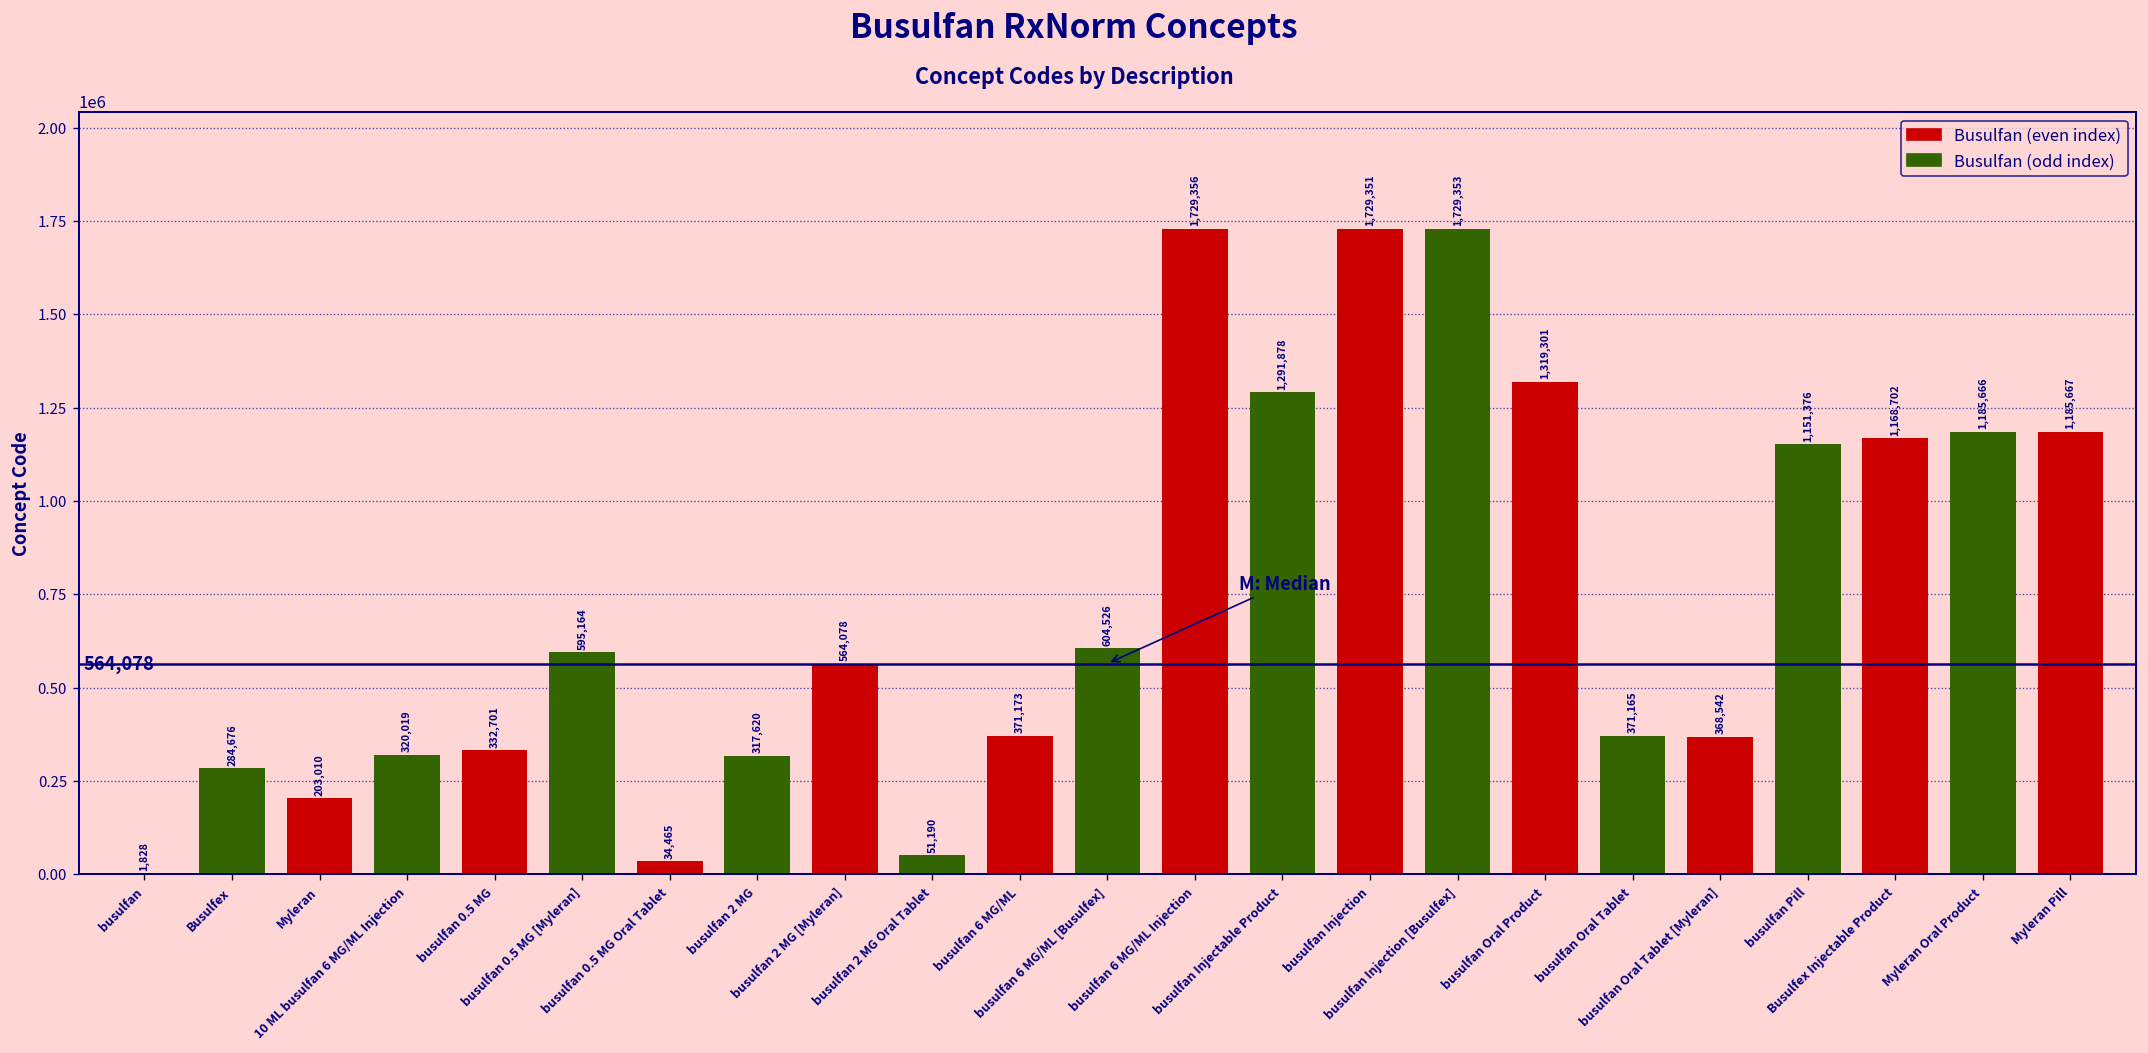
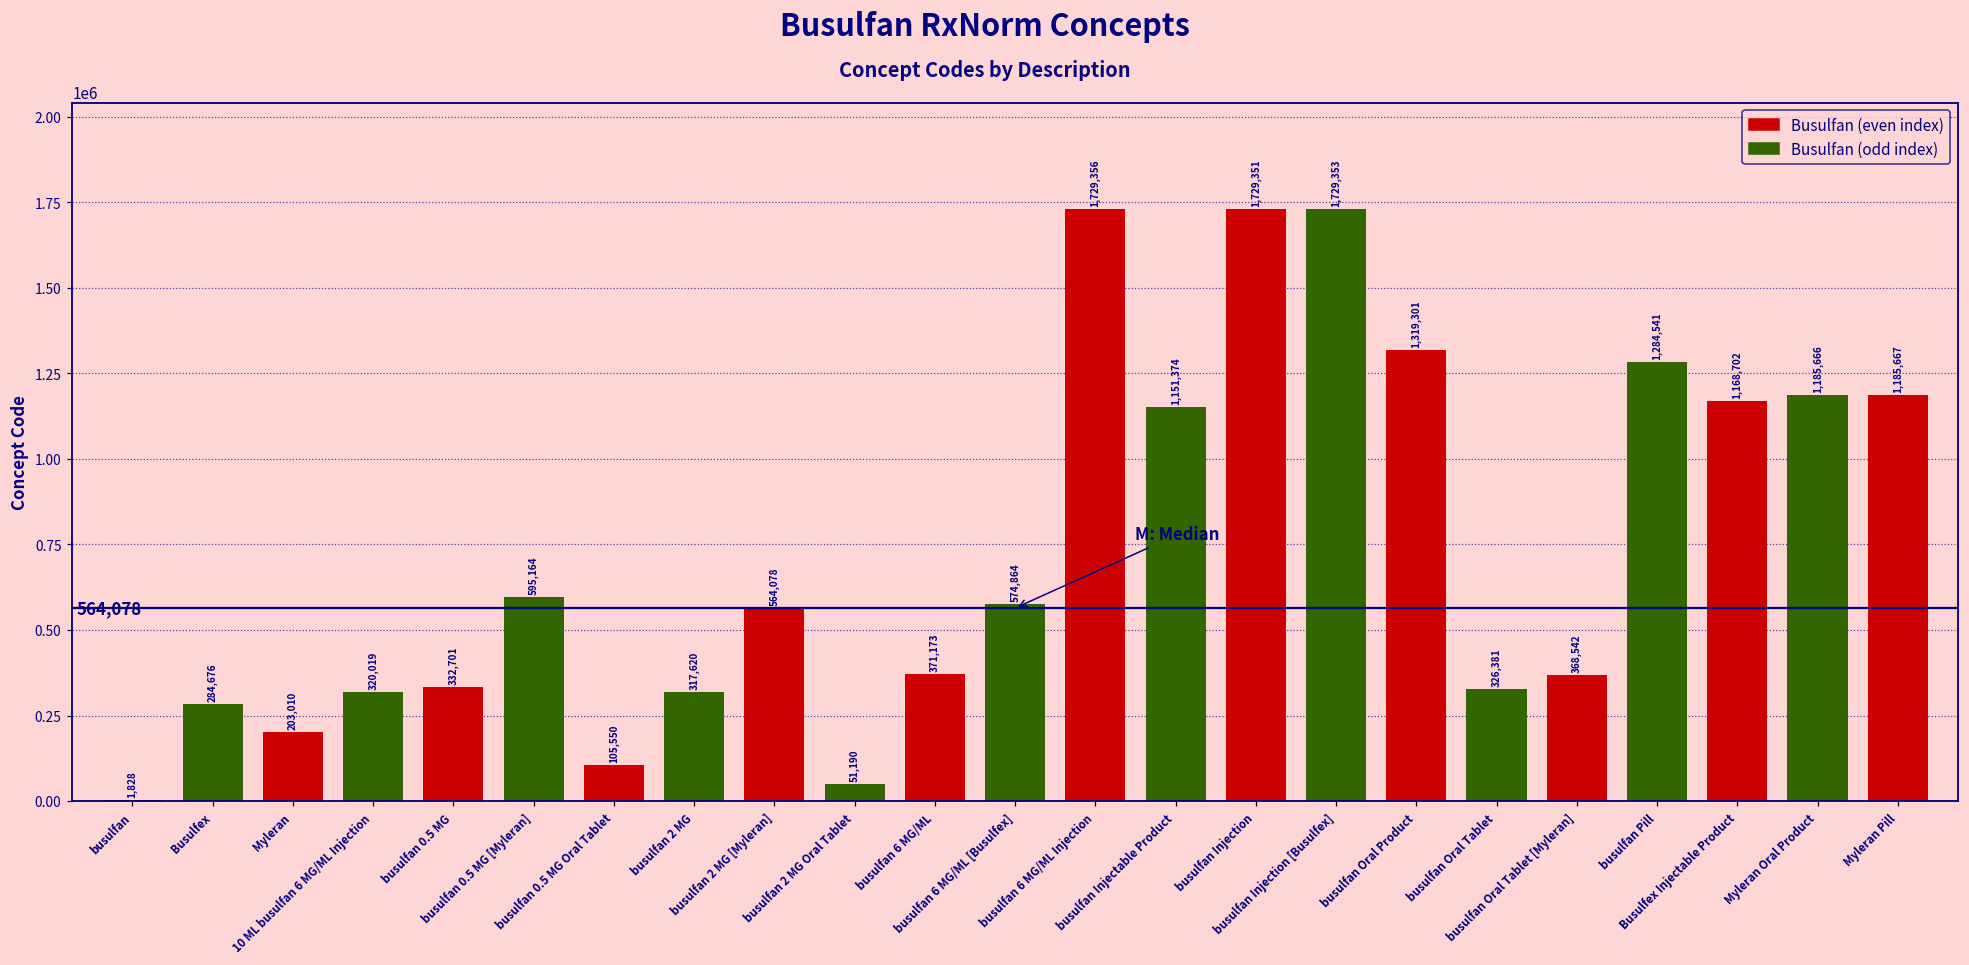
  {
    "busulfan": "1,828",
    "Busulfex": "284,676",
    "Myleran": "203,010",
    "10 ML busulfan 6 MG/ML Injection": "320,019",
    "busulfan 0.5 MG": "332,701",
    "busulfan 0.5 MG [Myleran]": "595,164",
-   "busulfan 0.5 MG Oral Tablet": "34,465",
+   "busulfan 0.5 MG Oral Tablet": "105,550",
    "busulfan 2 MG": "317,620",
    "busulfan 2 MG [Myleran]": "564,078",
    "busulfan 2 MG Oral Tablet": "51,190",
    "busulfan 6 MG/ML": "371,173",
-   "busulfan 6 MG/ML [Busulfex]": "604,526",
+   "busulfan 6 MG/ML [Busulfex]": "574,864",
    "busulfan 6 MG/ML Injection": "1,729,356",
-   "busulfan Injectable Product": "1,291,878",
+   "busulfan Injectable Product": "1,151,374",
    "busulfan Injection": "1,729,351",
    "busulfan Injection [Busulfex]": "1,729,353",
    "busulfan Oral Product": "1,319,301",
-   "busulfan Oral Tablet": "371,165",
+   "busulfan Oral Tablet": "326,381",
    "busulfan Oral Tablet [Myleran]": "368,542",
-   "busulfan Pill": "1,151,376",
+   "busulfan Pill": "1,284,541",
    "Busulfex Injectable Product": "1,168,702",
    "Myleran Oral Product": "1,185,666",
    "Myleran Pill": "1,185,667"
  }
